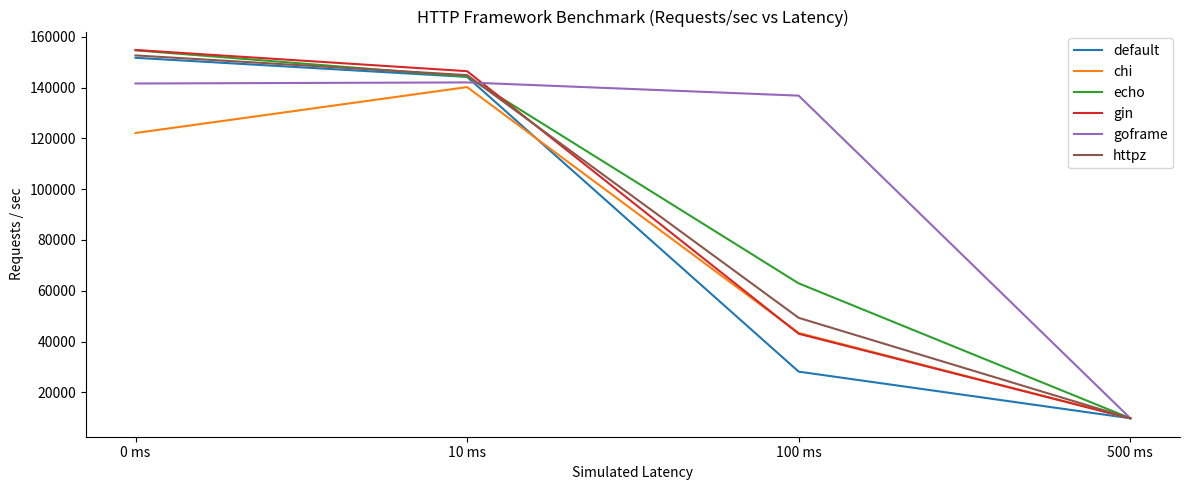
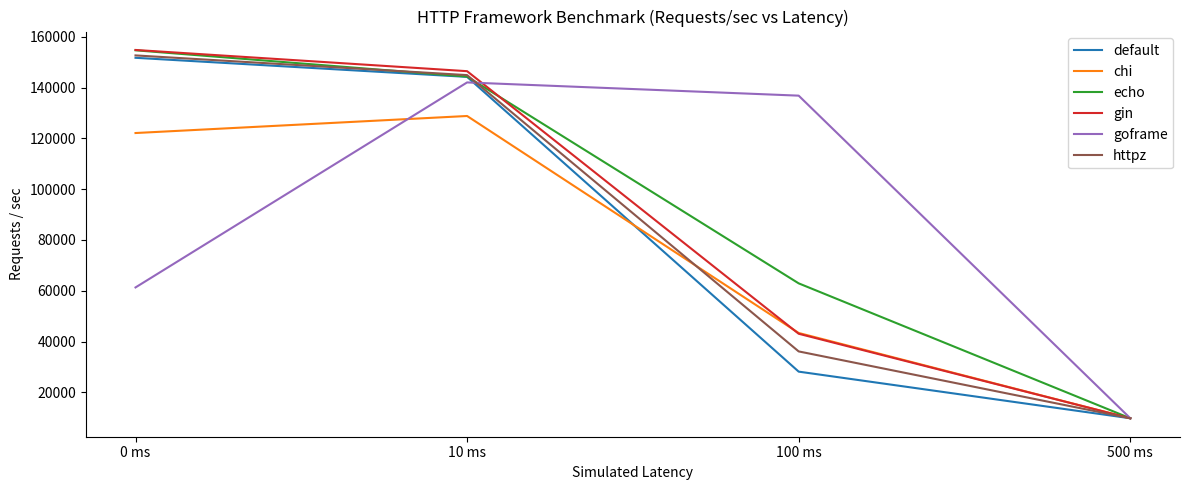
  {
    "default": {
      "100 ms": 28000
    },
    "chi": {
      "0 ms": 122000,
-     "10 ms": 140000
+     "10 ms": 129000
    },
    "echo": {
      "100 ms": 63000
    },
    "gin": {
      "10 ms": 146000
    },
    "goframe": {
-     "0 ms": 142000,
+     "0 ms": 61000,
      "10 ms": 142000,
      "100 ms": 137000
    },
    "httpz": {
-     "100 ms": 49000
+     "100 ms": 36000
    }
  }
